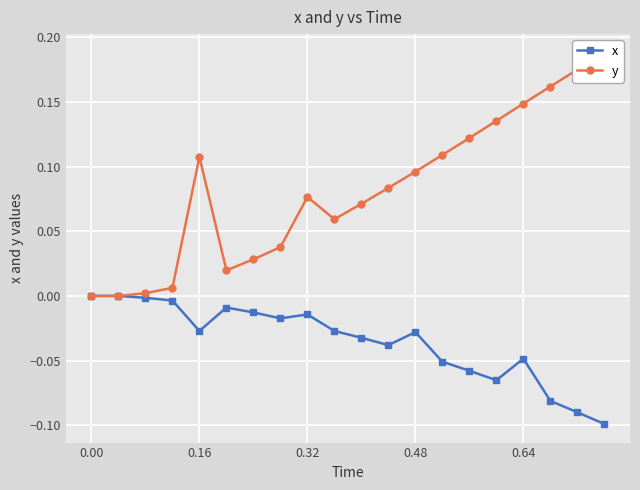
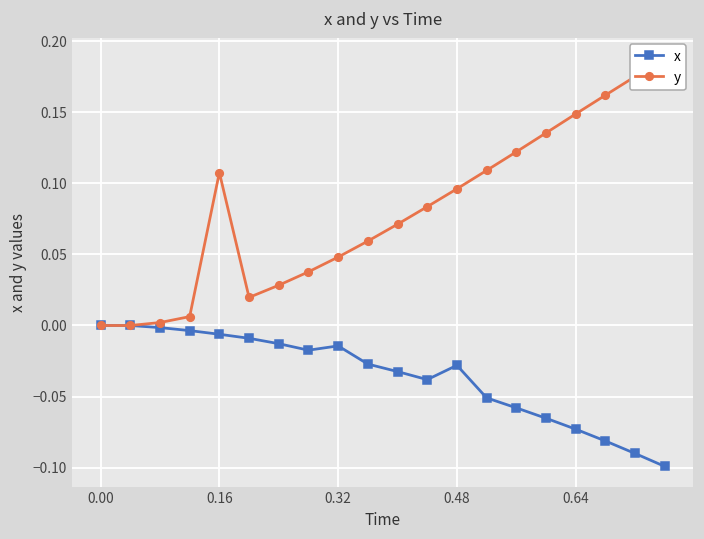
  {
    "x": {
-     "0.16": -0.027,
+     "0.16": -0.006,
      "0.32": -0.014,
      "0.48": -0.028,
-     "0.64": -0.049
+     "0.64": -0.073
    },
    "y": {
      "0.16": 0.108,
-     "0.32": 0.077,
+     "0.32": 0.048,
      "0.48": 0.096,
      "0.64": 0.149
    }
  }
